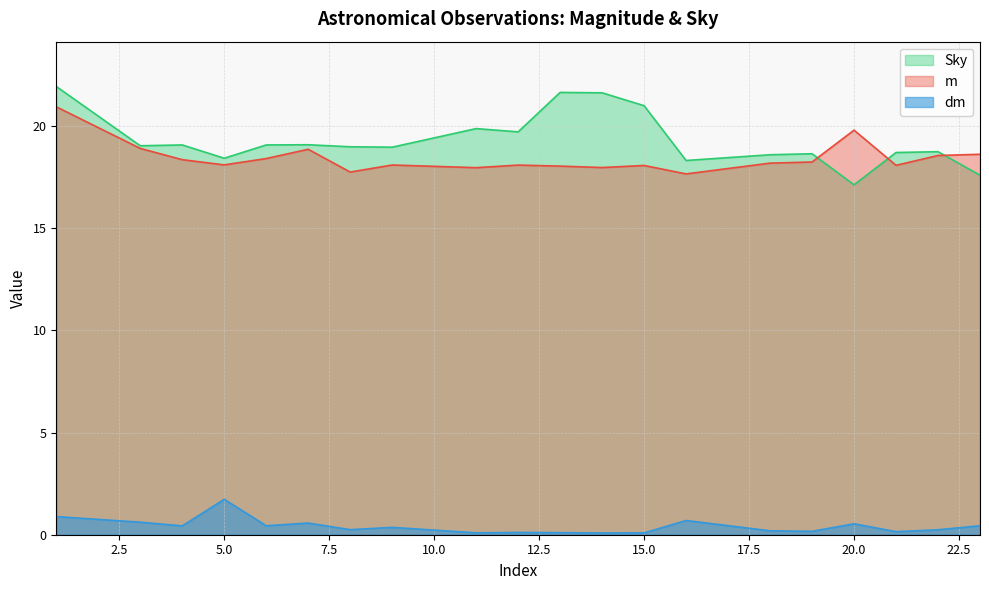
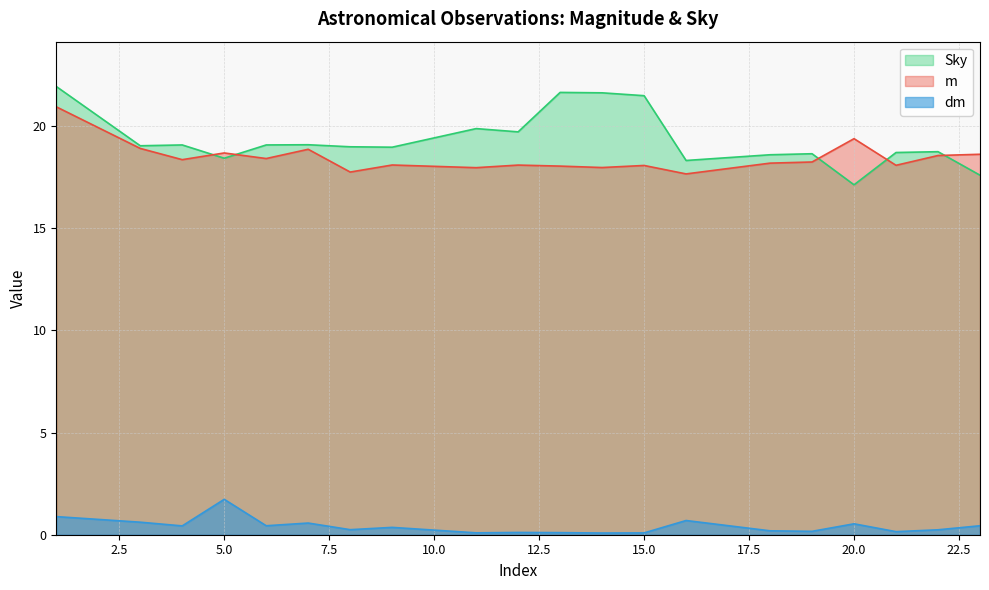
  {
    "Sky": {
      "5.0": 18.4,
-     "15.0": 21.0,
+     "15.0": 21.5,
      "20.0": 17.1
    },
    "m": {
-     "5.0": 18.1,
+     "5.0": 18.7,
      "15.0": 18.1,
-     "20.0": 19.8
+     "20.0": 19.4
    },
    "dm": {
      "5.0": 1.7,
      "15.0": 0.1,
      "20.0": 0.5
    }
  }
